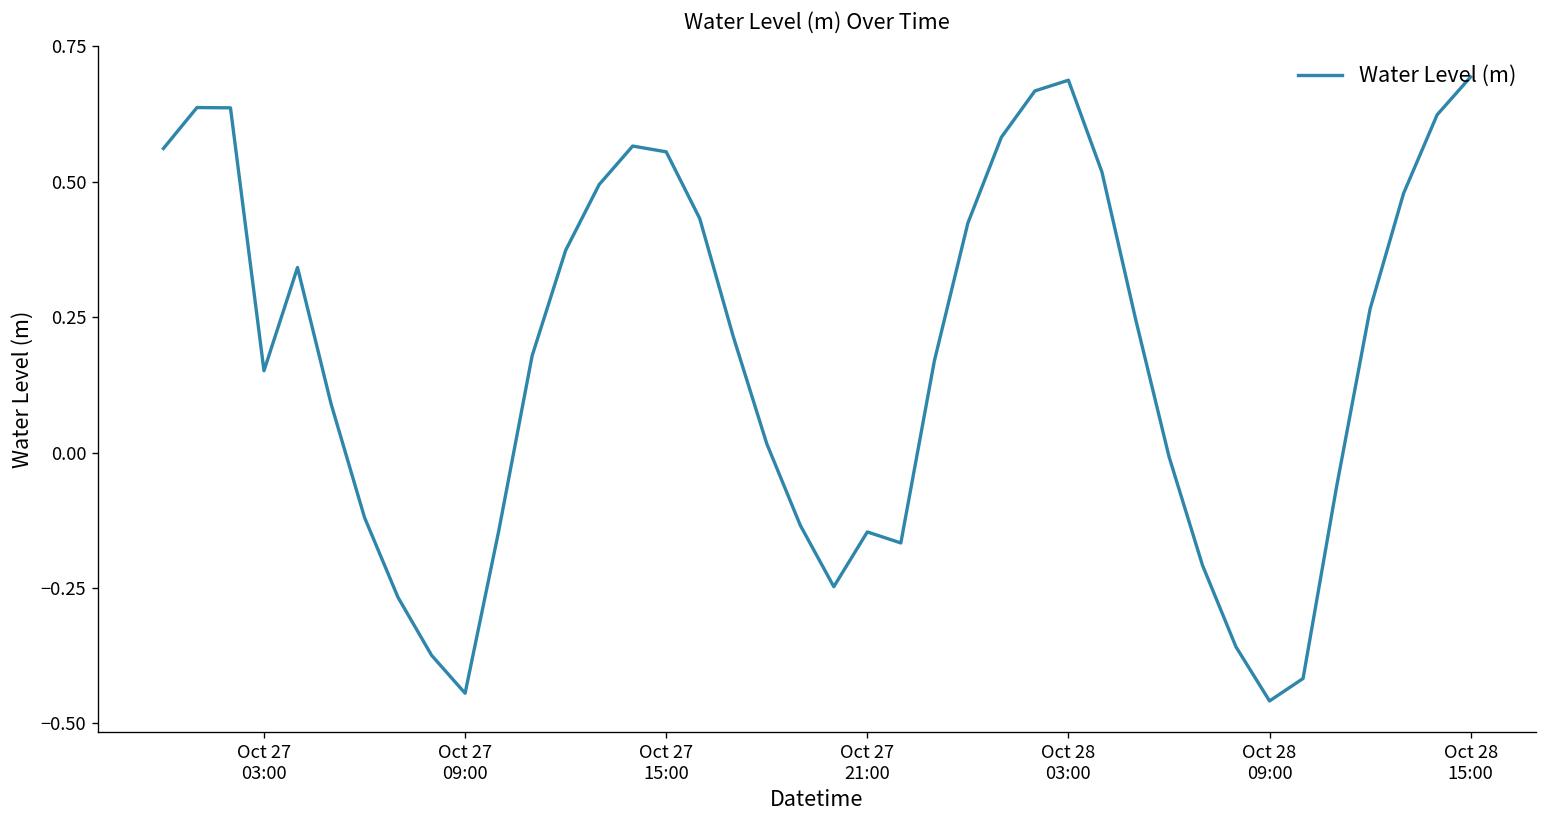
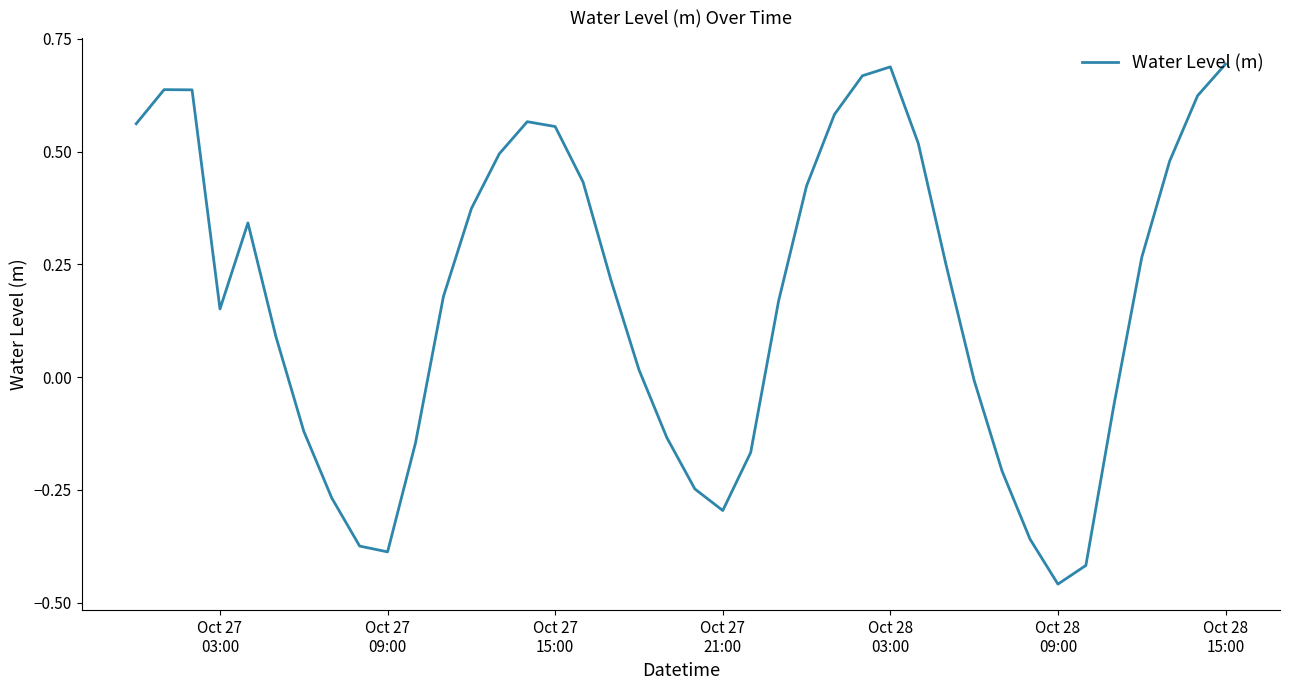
  {
    "Oct 27 03:00": 0.15,
-   "Oct 27 09:00": -0.44,
+   "Oct 27 09:00": -0.39,
    "Oct 27 15:00": 0.56,
-   "Oct 27 21:00": -0.15,
+   "Oct 27 21:00": -0.30,
    "Oct 28 03:00": 0.69,
    "Oct 28 09:00": -0.46,
    "Oct 28 15:00": 0.69
  }
